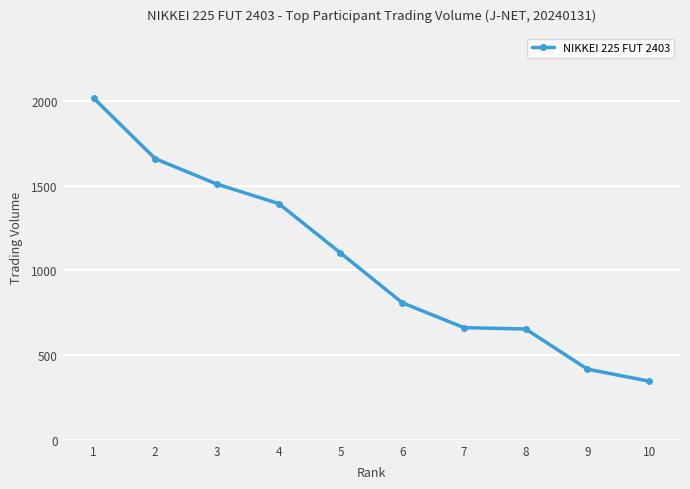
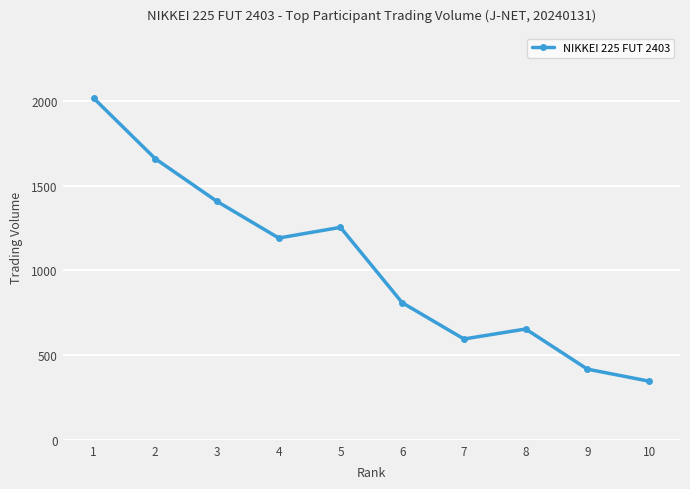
  {
    "1": 2020,
    "2": 1660,
-   "3": 1510,
-   "4": 1390,
-   "5": 1100,
+   "3": 1410,
+   "4": 1190,
+   "5": 1250,
    "6": 810,
-   "7": 660,
+   "7": 600,
    "8": 650,
    "9": 420,
    "10": 350
  }
